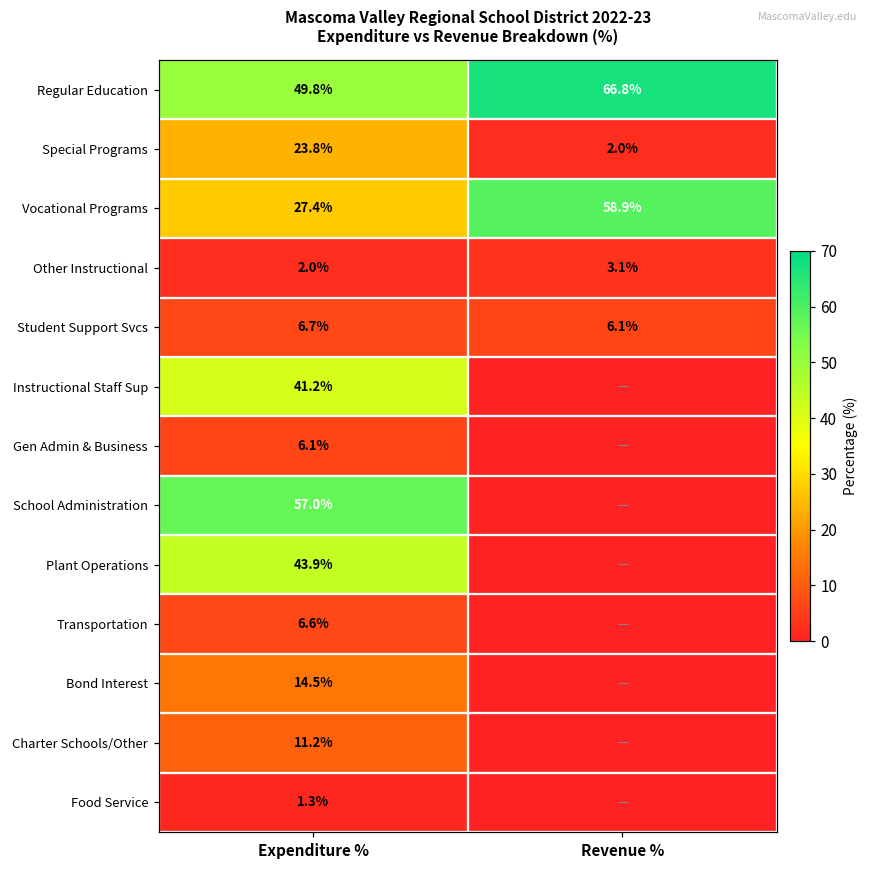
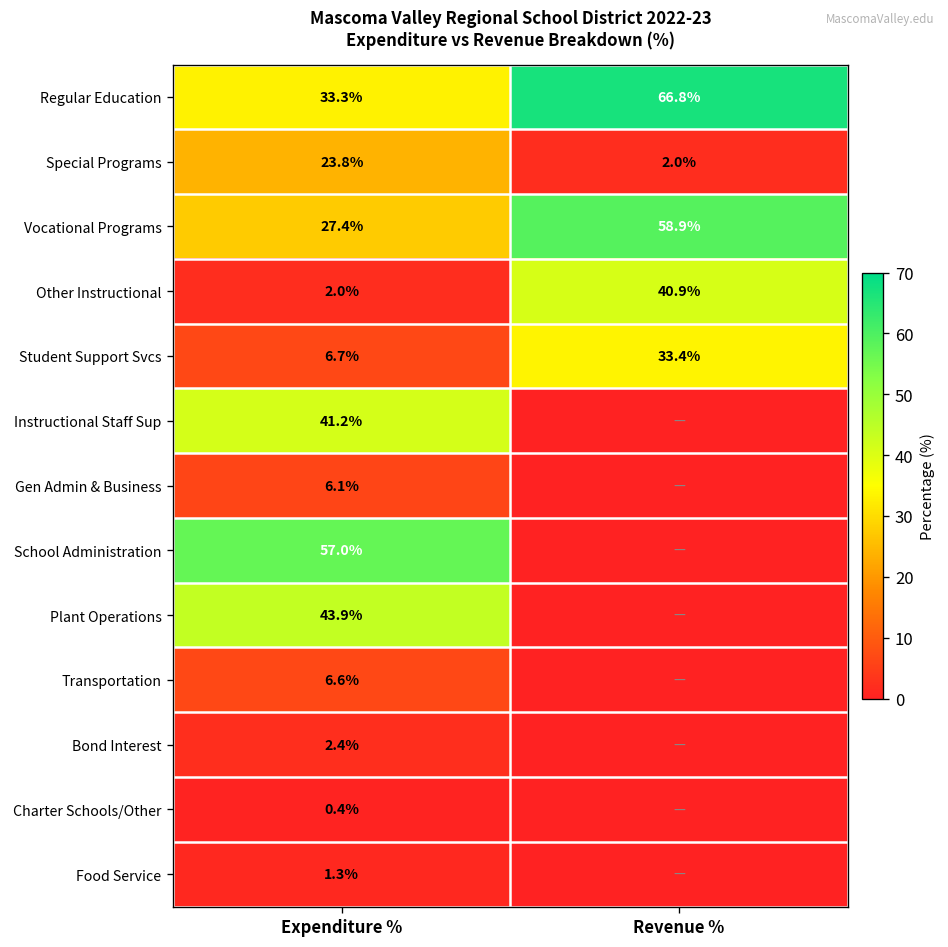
  {
    "Regular Education": {
-     "Expenditure %": "49.8%",
+     "Expenditure %": "33.3%",
      "Revenue %": "66.8%"
    },
    "Special Programs": {
      "Expenditure %": "23.8%",
      "Revenue %": "2.0%"
    },
    "Vocational Programs": {
      "Expenditure %": "27.4%",
      "Revenue %": "58.9%"
    },
    "Other Instructional": {
      "Expenditure %": "2.0%",
-     "Revenue %": "3.1%"
+     "Revenue %": "40.9%"
    },
    "Student Support Svcs": {
      "Expenditure %": "6.7%",
-     "Revenue %": "6.1%"
+     "Revenue %": "33.4%"
    },
    "Instructional Staff Sup": {
      "Expenditure %": "41.2%"
    },
    "Gen Admin & Business": {
      "Expenditure %": "6.1%"
    },
    "School Administration": {
      "Expenditure %": "57.0%"
    },
    "Plant Operations": {
      "Expenditure %": "43.9%"
    },
    "Transportation": {
      "Expenditure %": "6.6%"
    },
    "Bond Interest": {
-     "Expenditure %": "14.5%"
+     "Expenditure %": "2.4%"
    },
    "Charter Schools/Other": {
-     "Expenditure %": "11.2%"
+     "Expenditure %": "0.4%"
    },
    "Food Service": {
      "Expenditure %": "1.3%"
    }
  }
